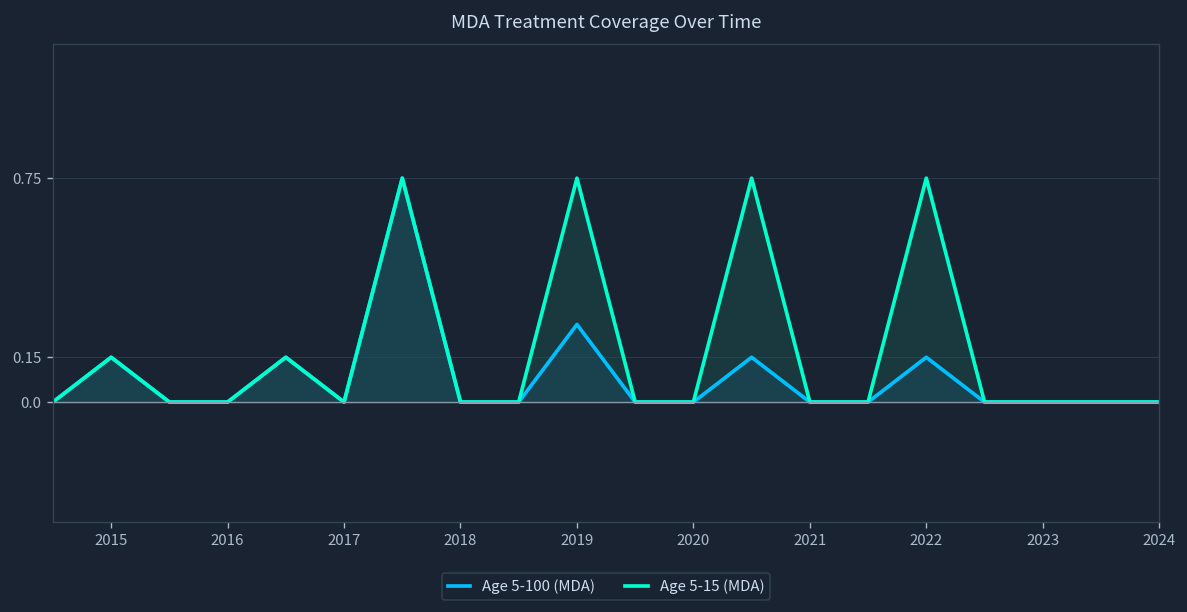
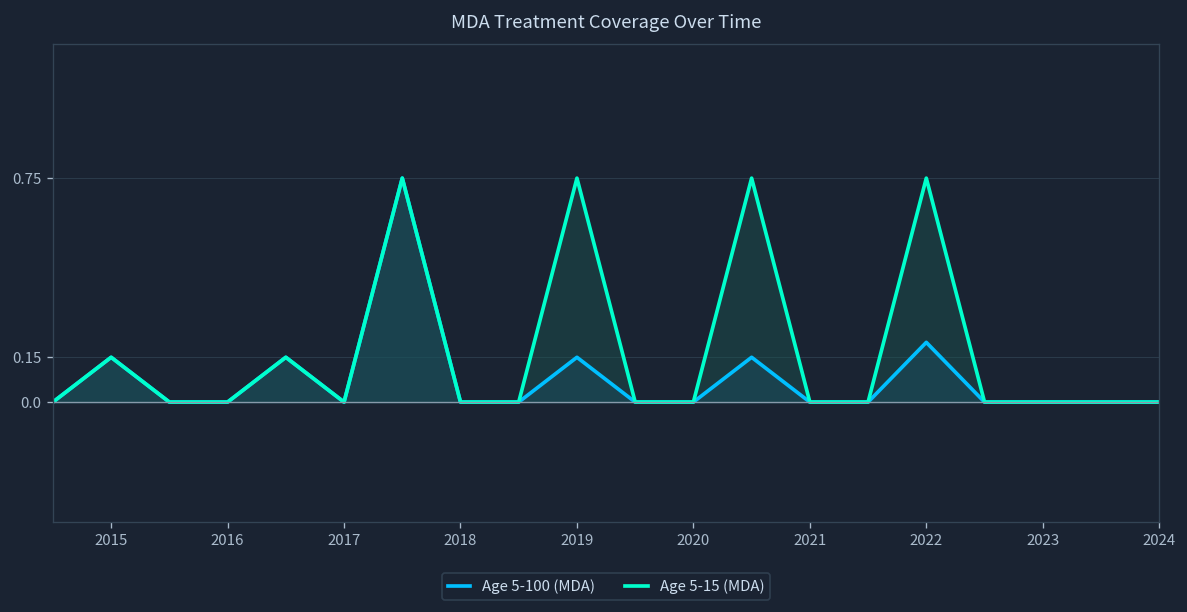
  {
    "Age 5-100 (MDA)": {
-     "2019": 0.26,
-     "2022": 0.15
+     "2019": 0.15,
+     "2022": 0.20
    },
    "Age 5-15 (MDA)": {
      "2019": 0.75,
      "2022": 0.75
    }
  }
